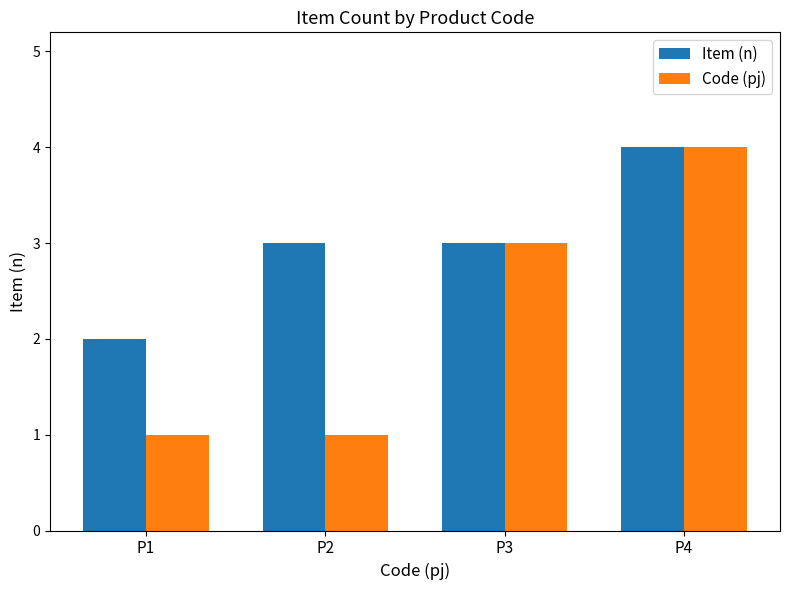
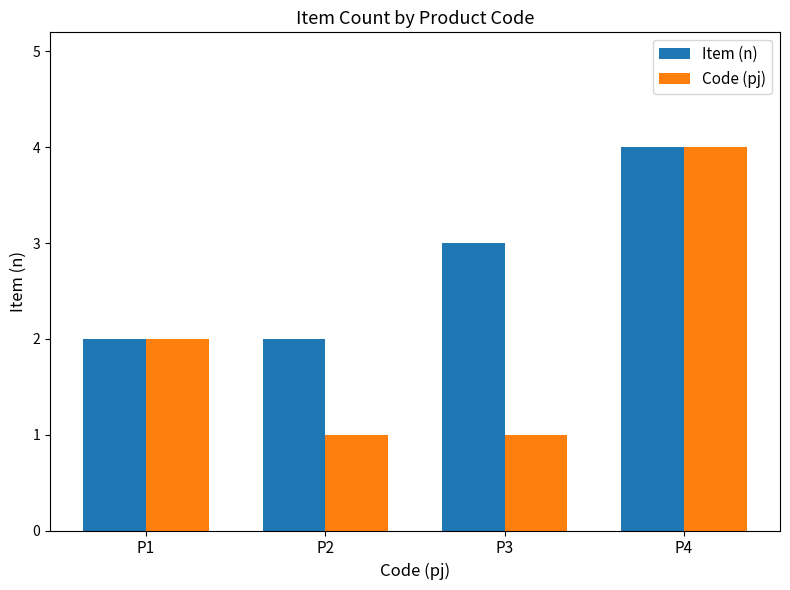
  {
    "Item (n)": {
      "P1": 2,
-     "P2": 3,
+     "P2": 2,
      "P3": 3,
      "P4": 4
    },
    "Code (pj)": {
-     "P1": 1,
+     "P1": 2,
      "P2": 1,
-     "P3": 3,
+     "P3": 1,
      "P4": 4
    }
  }
